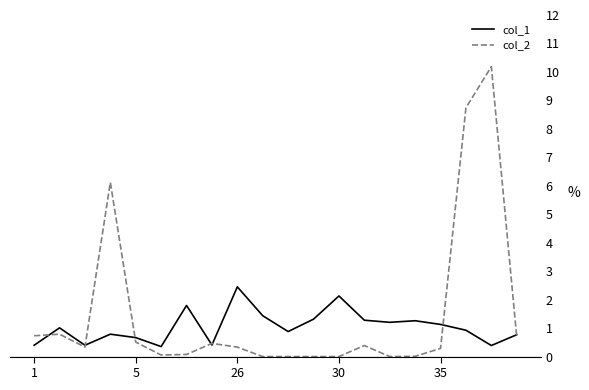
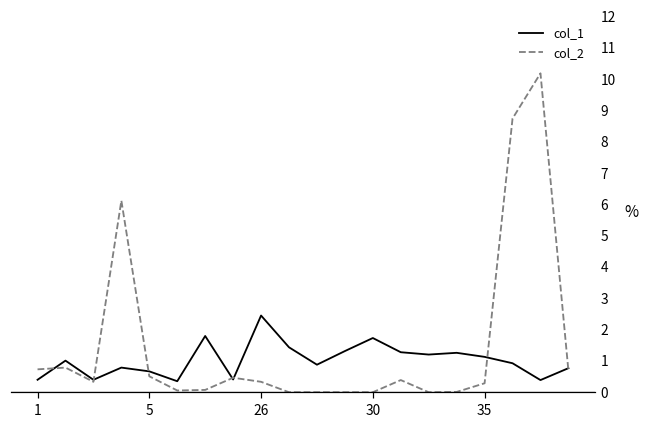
  {
    "col_1": {
      "26": 2.4,
-     "30": 2.1,
+     "30": 1.7,
      "35": 1.1
    },
    "col_2": {
      "26": 0.3,
      "30": 0.0,
      "35": 0.3
    }
  }
